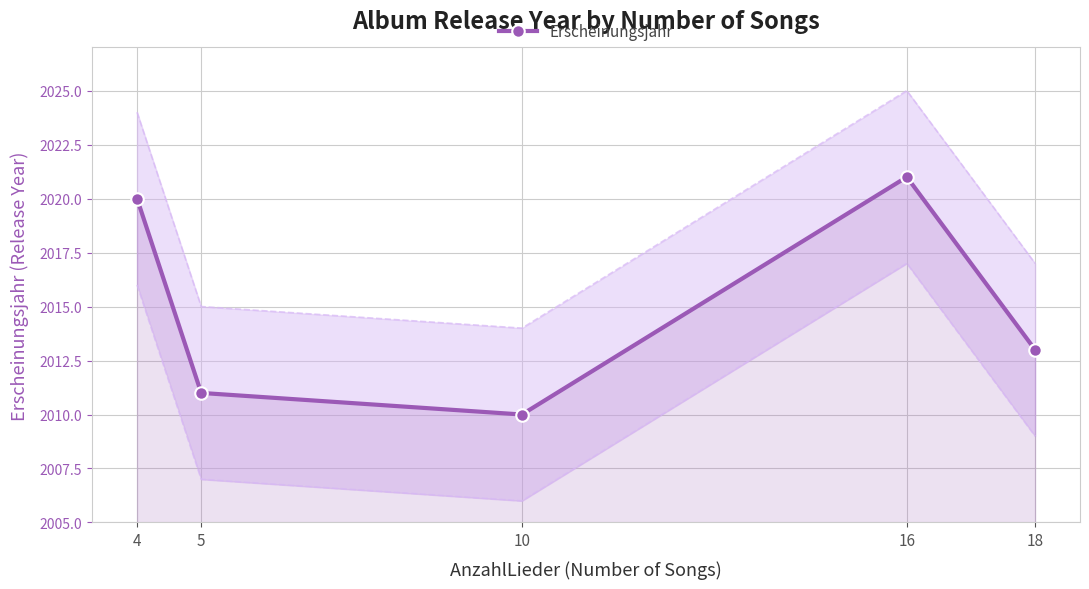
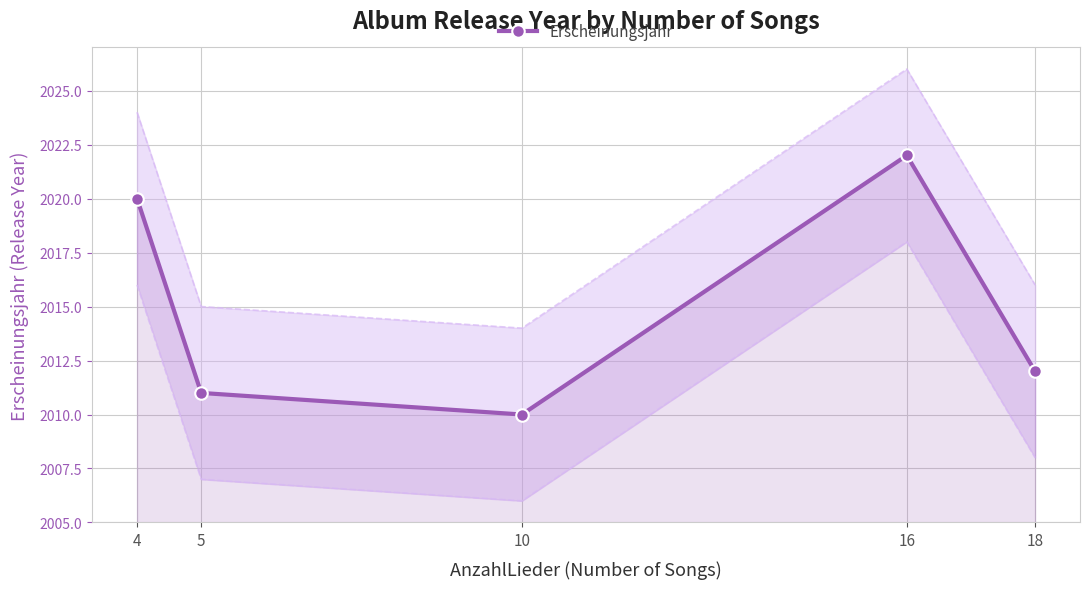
  {
    "Erscheinungsjahr": {
      "4": 2020,
      "5": 2011,
      "10": 2010,
-     "16": 2021,
-     "18": 2013
+     "16": 2022,
+     "18": 2012
    }
  }
